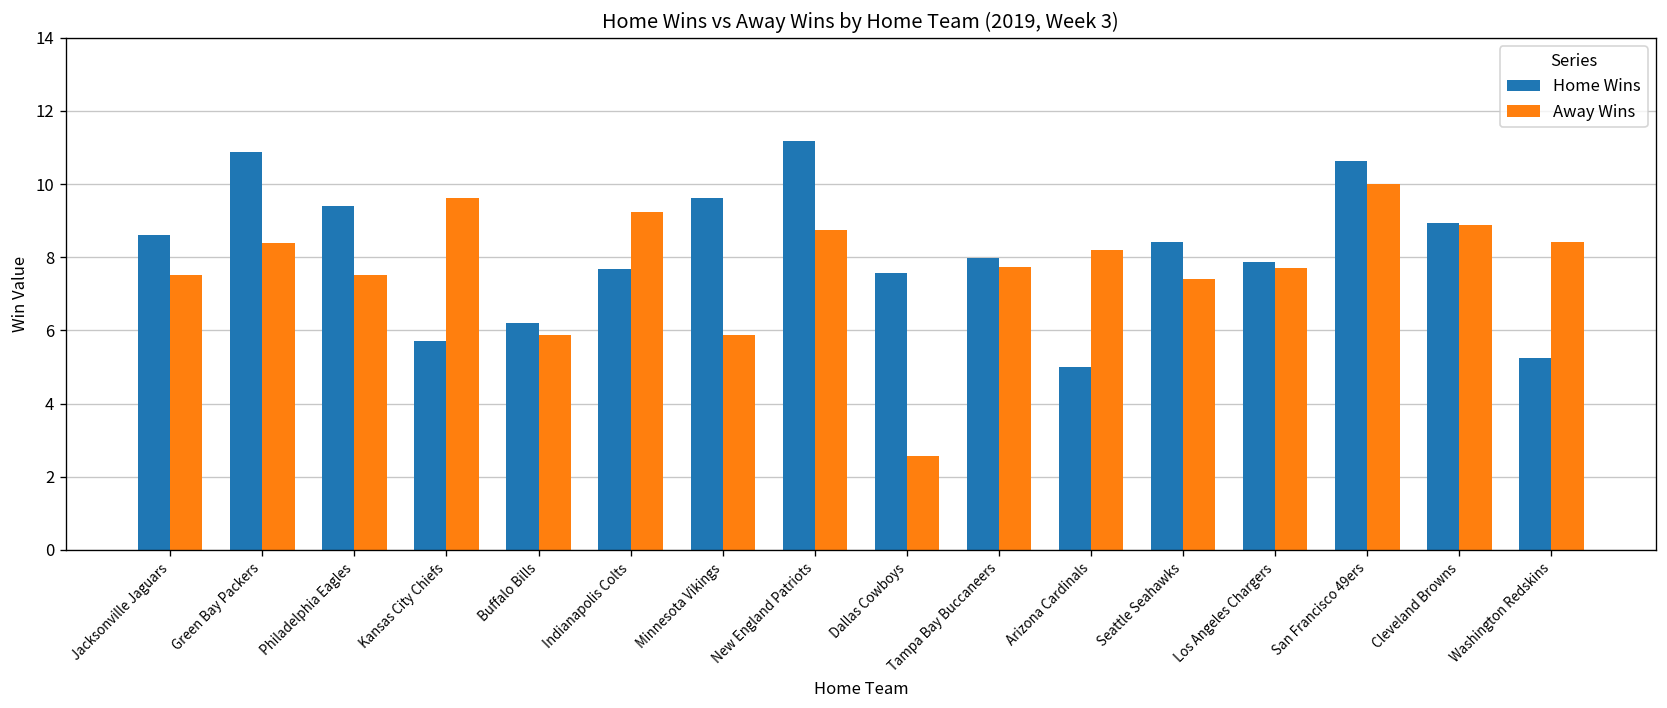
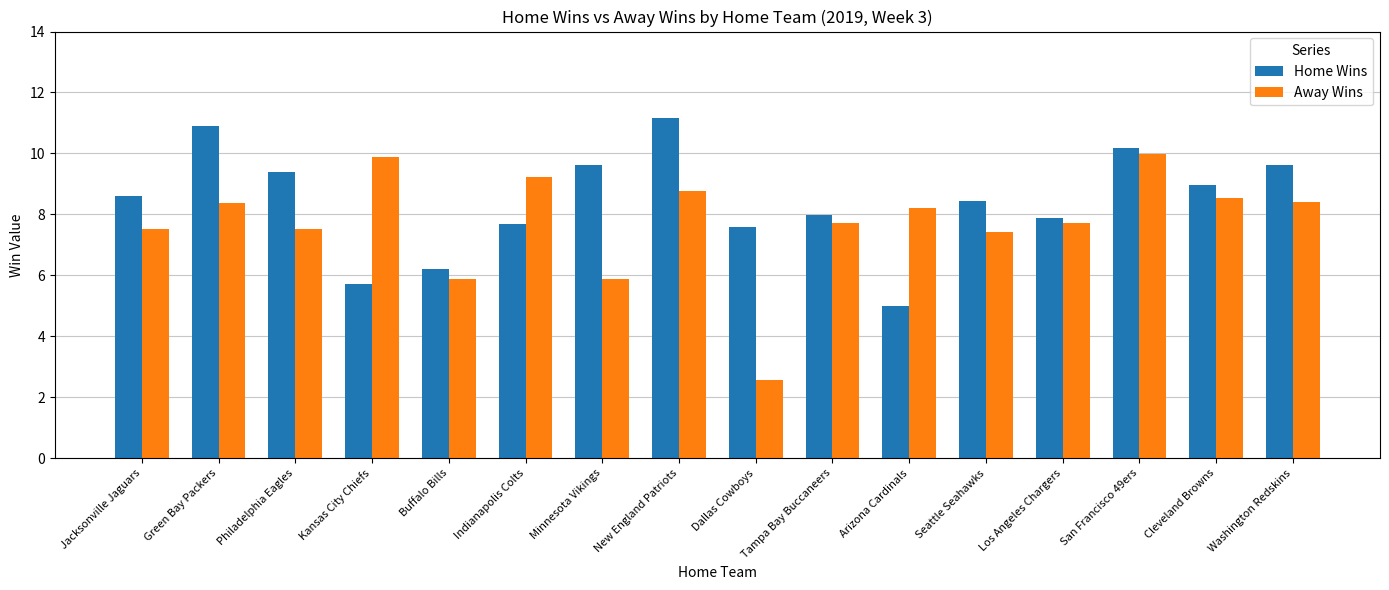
  {
    "Home Wins": {
      "Jacksonville Jaguars": 8.6,
      "Green Bay Packers": 10.9,
      "Philadelphia Eagles": 9.4,
      "Kansas City Chiefs": 5.7,
      "Buffalo Bills": 6.2,
      "Indianapolis Colts": 7.7,
      "Minnesota Vikings": 9.6,
      "New England Patriots": 11.2,
      "Dallas Cowboys": 7.6,
      "Tampa Bay Buccaneers": 8.0,
      "Arizona Cardinals": 5.0,
      "Seattle Seahawks": 8.4,
      "Los Angeles Chargers": 7.9,
-     "San Francisco 49ers": 10.6,
+     "San Francisco 49ers": 10.2,
      "Cleveland Browns": 8.9,
-     "Washington Redskins": 5.3
+     "Washington Redskins": 9.6
    },
    "Away Wins": {
      "Jacksonville Jaguars": 7.5,
      "Green Bay Packers": 8.4,
      "Philadelphia Eagles": 7.5,
-     "Kansas City Chiefs": 9.6,
+     "Kansas City Chiefs": 9.9,
      "Buffalo Bills": 5.9,
      "Indianapolis Colts": 9.2,
      "Minnesota Vikings": 5.9,
      "New England Patriots": 8.8,
      "Dallas Cowboys": 2.6,
      "Tampa Bay Buccaneers": 7.7,
      "Arizona Cardinals": 8.2,
      "Seattle Seahawks": 7.4,
      "Los Angeles Chargers": 7.7,
      "San Francisco 49ers": 10.0,
-     "Cleveland Browns": 8.9,
+     "Cleveland Browns": 8.5,
      "Washington Redskins": 8.4
    }
  }
